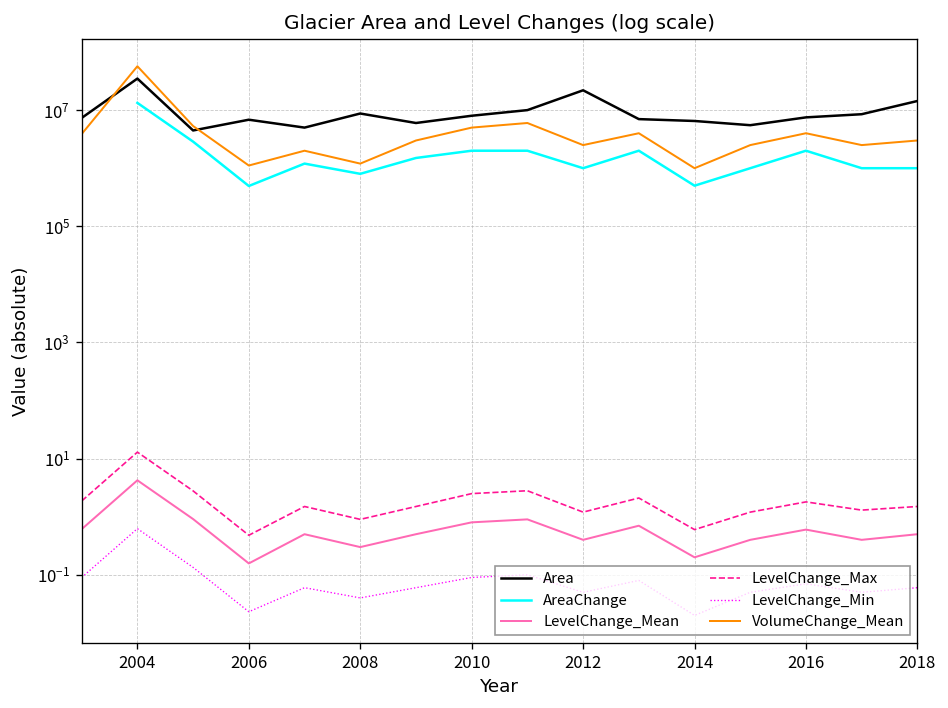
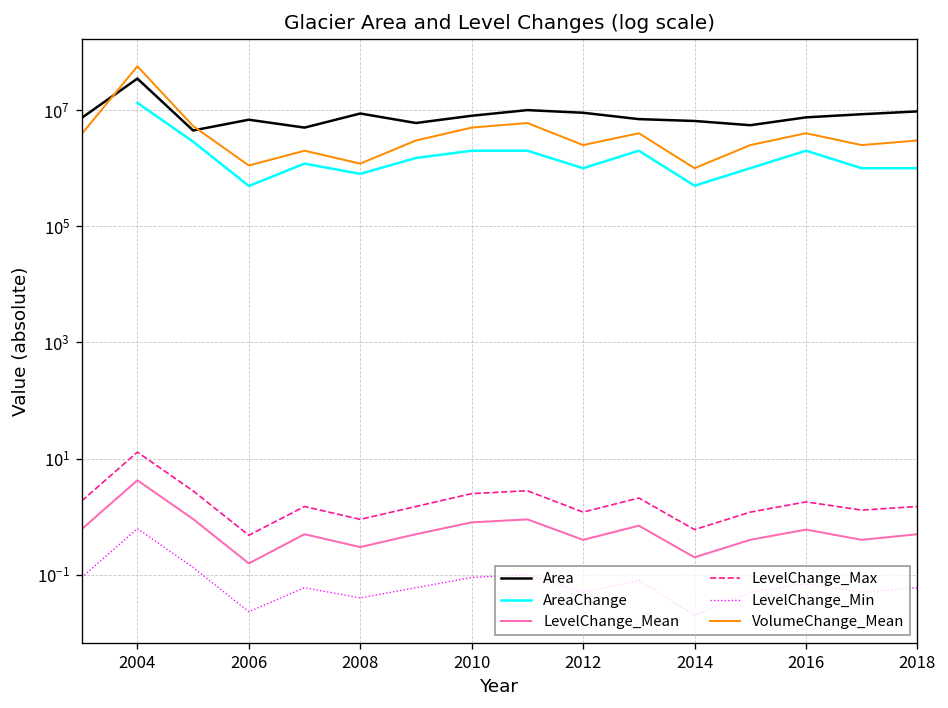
  {
    "Area": {
      "2004": 30000000,
      "2006": 7000000,
      "2008": 9000000,
      "2010": 8000000,
-     "2012": 20000000,
+     "2012": 9000000,
      "2014": 7000000,
      "2016": 8000000,
-     "2018": 14000000
+     "2018": 10000000
    },
    "AreaChange": {
      "2004": 13000000,
      "2006": 500000,
      "2008": 800000,
      "2010": 2000000,
      "2012": 1000000,
      "2014": 500000,
      "2016": 2000000,
      "2018": 1000000
    },
    "LevelChange_Mean": {
      "2004": 4,
      "2006": 0.16,
      "2008": 0.3,
      "2010": 0.8,
      "2012": 0.4,
      "2014": 0.20,
      "2016": 0.6,
      "2018": 0.5
    },
    "LevelChange_Max": {
      "2004": 13,
      "2006": 0.5,
      "2008": 1,
      "2010": 3,
      "2012": 1.2,
      "2014": 0.6,
      "2016": 2,
      "2018": 1.5
    },
    "LevelChange_Min": {
      "2004": 0.6,
      "2006": 0.02,
      "2008": 0.04,
      "2010": 0.09,
      "2018": 0.06
    },
    "VolumeChange_Mean": {
      "2004": 60000000,
      "2006": 1100000,
      "2008": 1200000,
      "2010": 5000000,
      "2012": 3000000,
      "2014": 1000000,
      "2016": 4000000,
      "2018": 3000000
    }
  }
